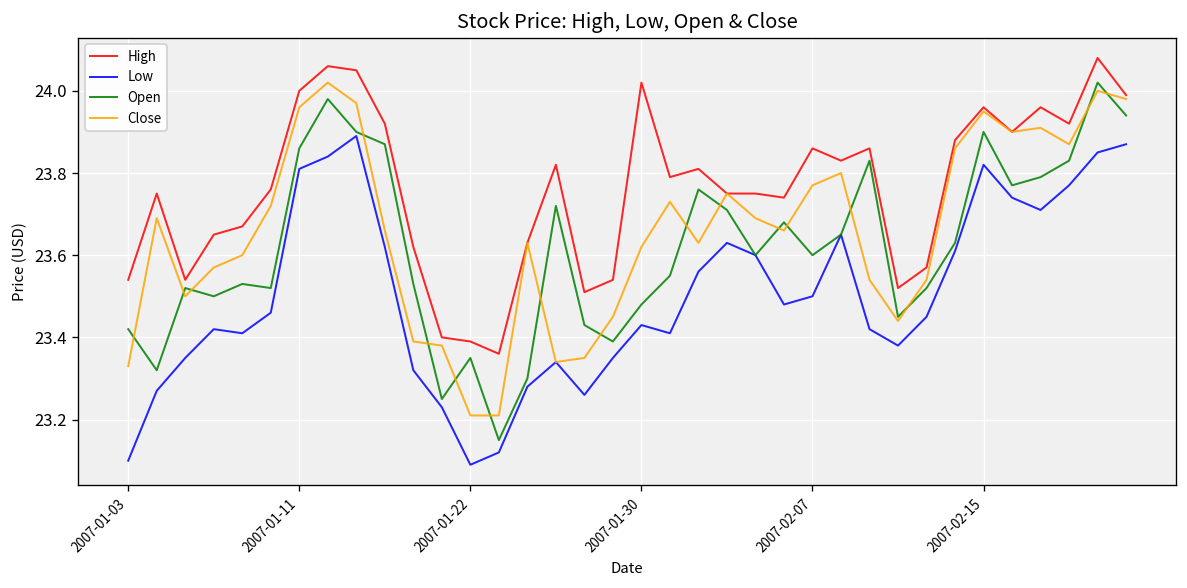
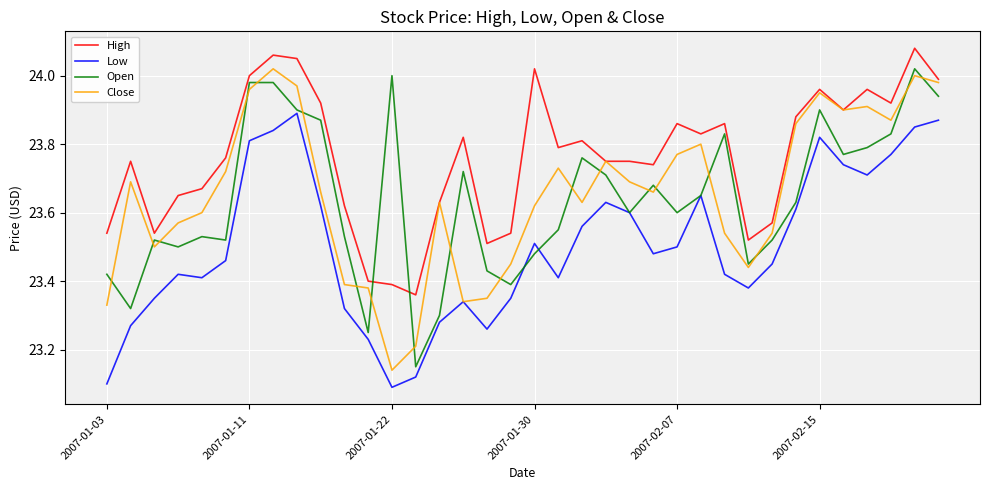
  {
    "High": {
      "2007-01-03": 23.54,
      "2007-01-11": 24.00,
      "2007-01-22": 23.39,
      "2007-01-30": 24.02,
      "2007-02-07": 23.86,
      "2007-02-15": 23.96
    },
    "Low": {
      "2007-01-03": 23.10,
      "2007-01-11": 23.81,
      "2007-01-22": 23.09,
-     "2007-01-30": 23.43,
+     "2007-01-30": 23.51,
      "2007-02-07": 23.50,
      "2007-02-15": 23.82
    },
    "Open": {
      "2007-01-03": 23.42,
-     "2007-01-11": 23.86,
-     "2007-01-22": 23.35,
+     "2007-01-11": 23.98,
+     "2007-01-22": 24.00,
      "2007-01-30": 23.48,
      "2007-02-07": 23.60,
      "2007-02-15": 23.90
    },
    "Close": {
      "2007-01-03": 23.33,
      "2007-01-11": 23.96,
-     "2007-01-22": 23.21,
+     "2007-01-22": 23.14,
      "2007-01-30": 23.62,
      "2007-02-07": 23.77,
      "2007-02-15": 23.95
    }
  }
